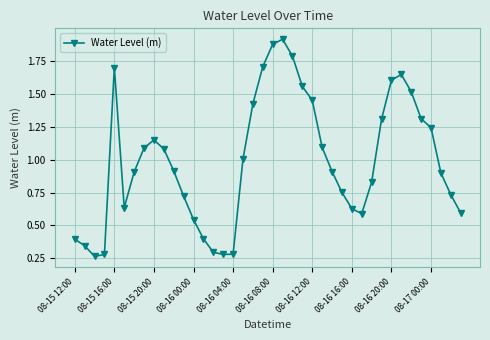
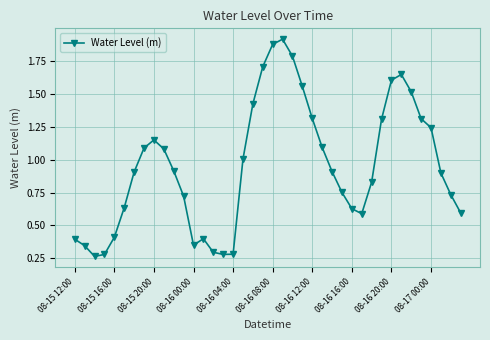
  {
    "08-15 12:00": 0.40,
-   "08-15 16:00": 1.70,
+   "08-15 16:00": 0.41,
    "08-15 20:00": 1.15,
-   "08-16 00:00": 0.55,
+   "08-16 00:00": 0.35,
    "08-16 04:00": 0.28,
    "08-16 08:00": 1.88,
-   "08-16 12:00": 1.45,
+   "08-16 12:00": 1.31,
    "08-16 16:00": 0.63,
    "08-16 20:00": 1.60,
    "08-17 00:00": 1.24
  }
